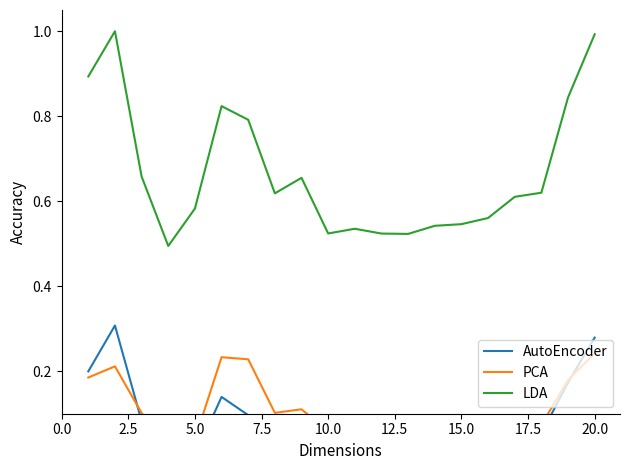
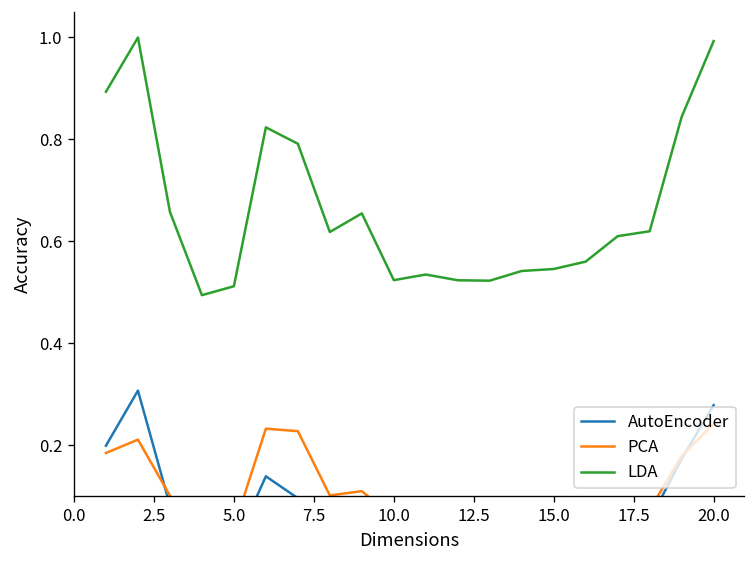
  {
    "AutoEncoder": {
      "20.0": 0.28
    },
    "LDA": {
-     "5.0": 0.58,
+     "5.0": 0.51,
      "10.0": 0.52,
      "15.0": 0.55,
      "20.0": 0.99
    }
  }
